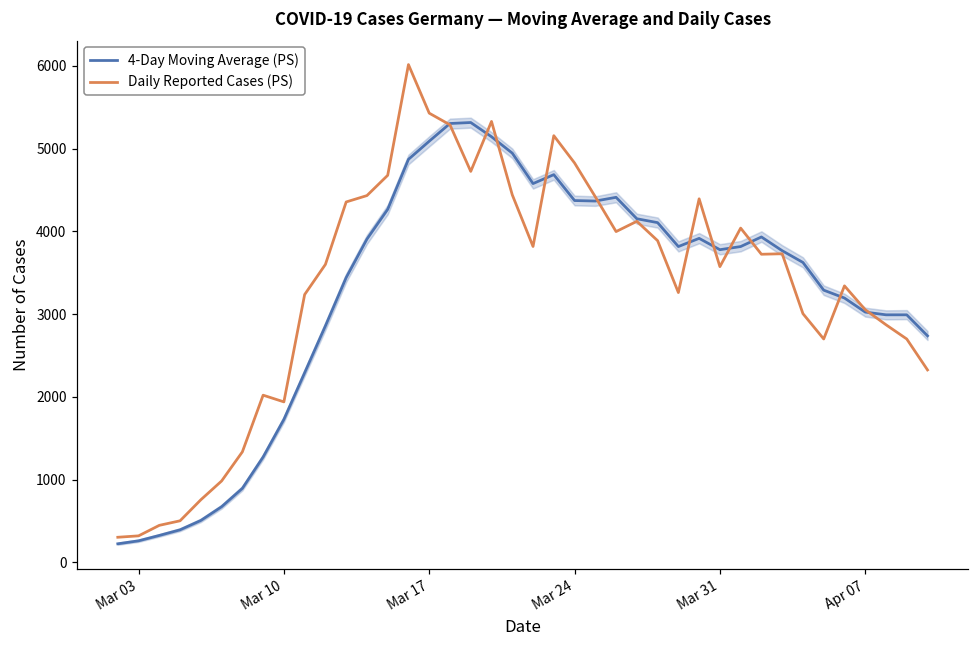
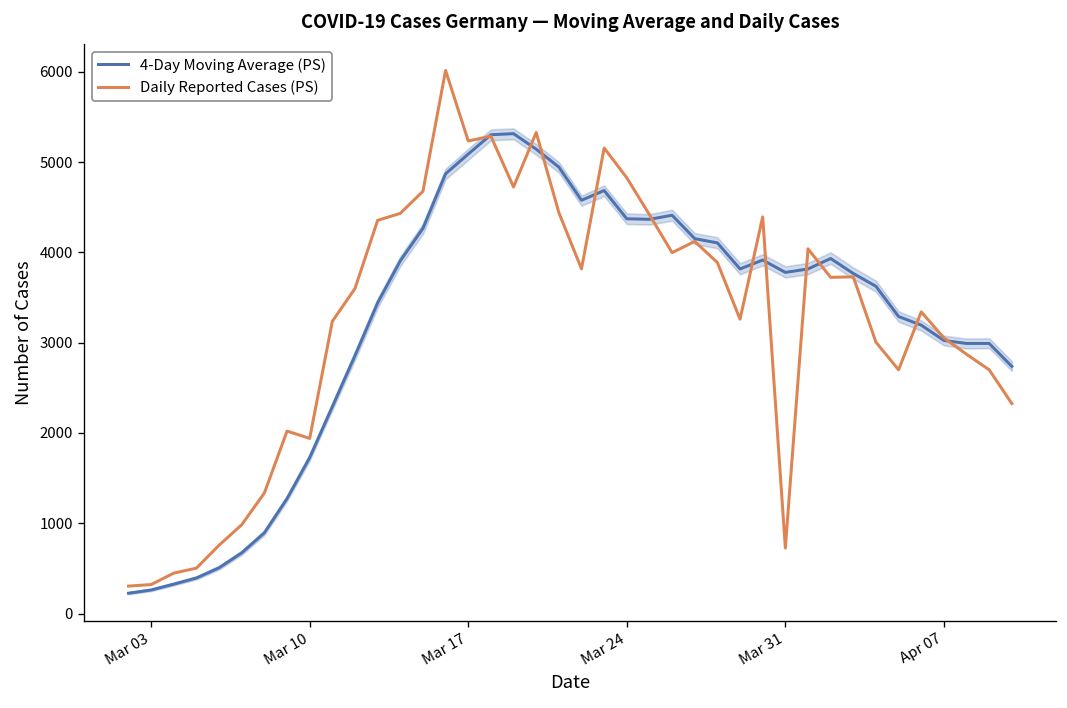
  {
    "Daily Reported Cases (PS)": {
      "Mar 03": 300,
      "Mar 10": 1900,
-     "Mar 17": 5400,
+     "Mar 17": 5200,
      "Mar 24": 4800,
-     "Mar 31": 3600
+     "Mar 31": 700
    }
  }
